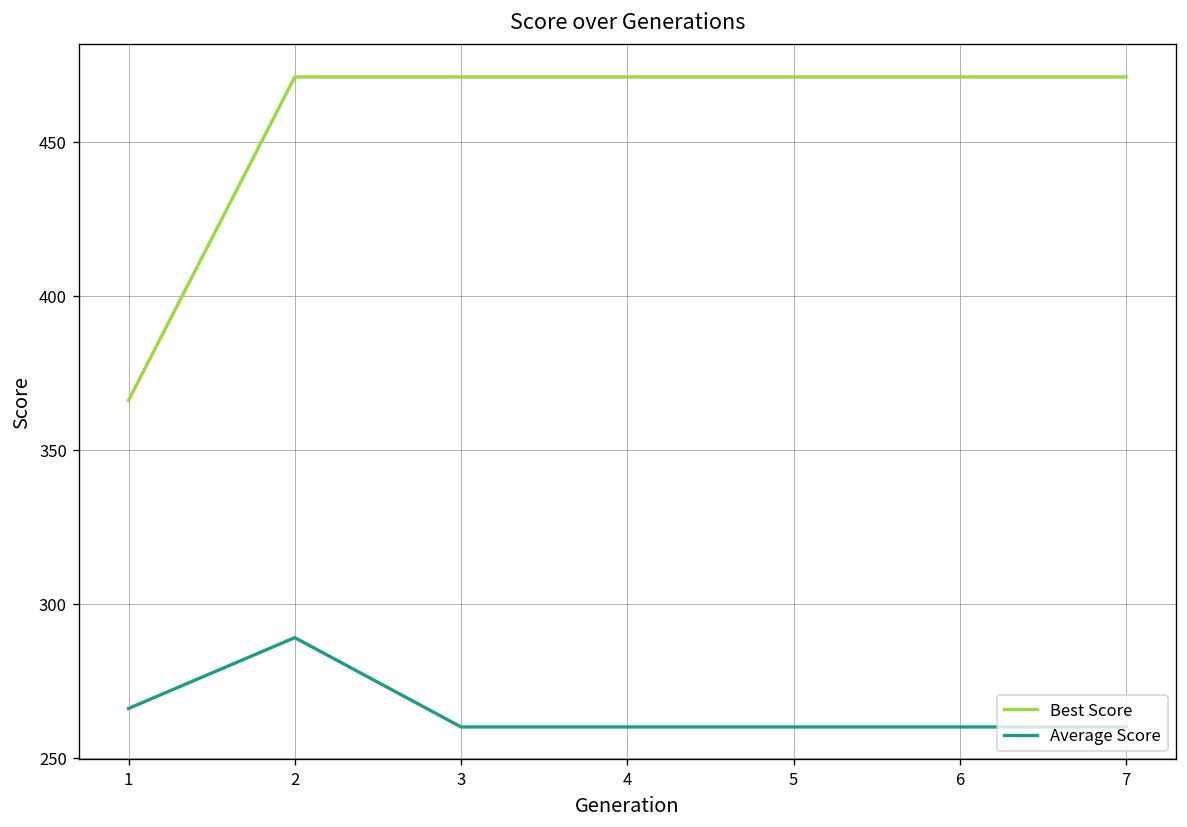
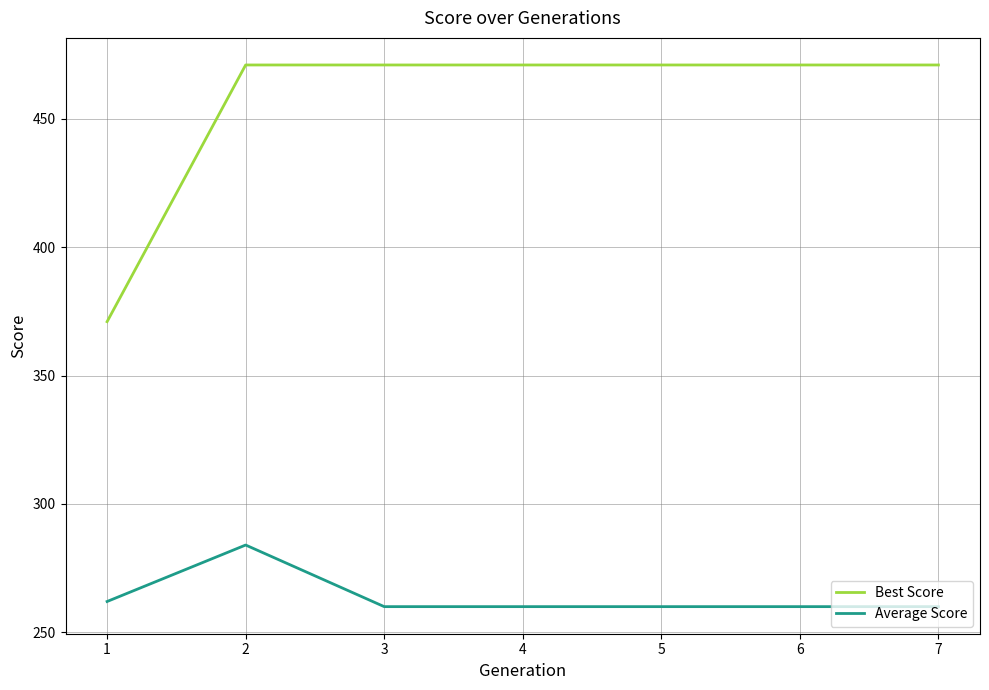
  {
    "Best Score": {
-     "1": 366,
+     "1": 371,
      "2": 471,
      "3": 471,
      "4": 471,
      "5": 471,
      "6": 471,
      "7": 471
    },
    "Average Score": {
-     "1": 266,
-     "2": 289,
+     "1": 262,
+     "2": 284,
      "3": 260,
      "4": 260,
      "5": 260,
      "6": 260
    }
  }
